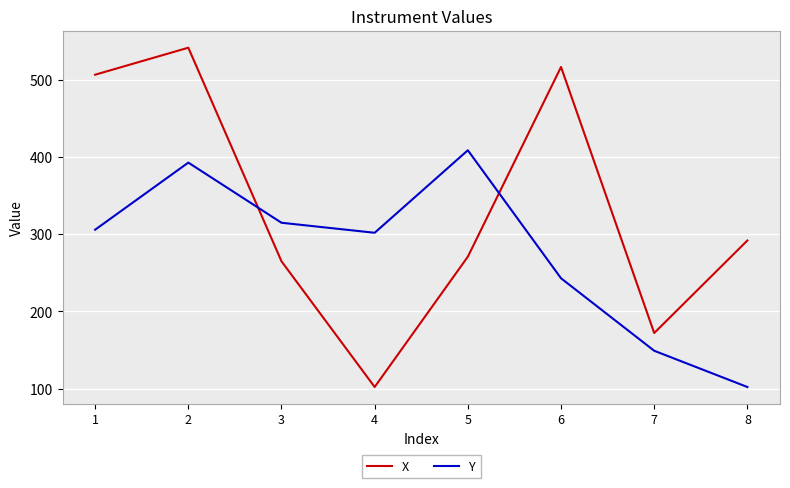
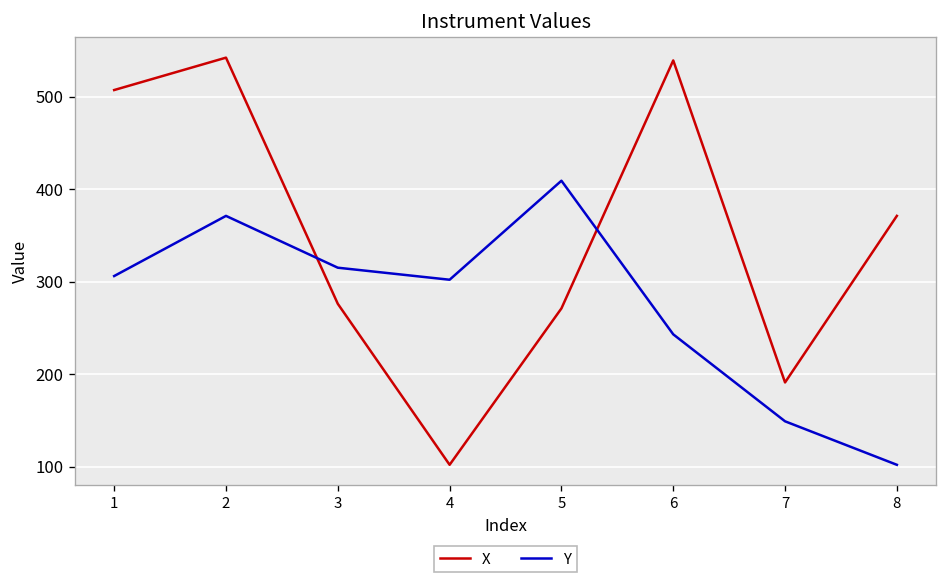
  {
    "X": {
      "1": 510,
      "2": 540,
-     "3": 270,
+     "3": 280,
      "4": 100,
      "5": 270,
-     "6": 520,
-     "7": 170,
-     "8": 290
+     "6": 540,
+     "7": 190,
+     "8": 370
    },
    "Y": {
      "1": 310,
-     "2": 390,
+     "2": 370,
      "3": 320,
      "4": 300,
      "5": 410,
      "6": 240,
      "7": 150,
      "8": 100
    }
  }
